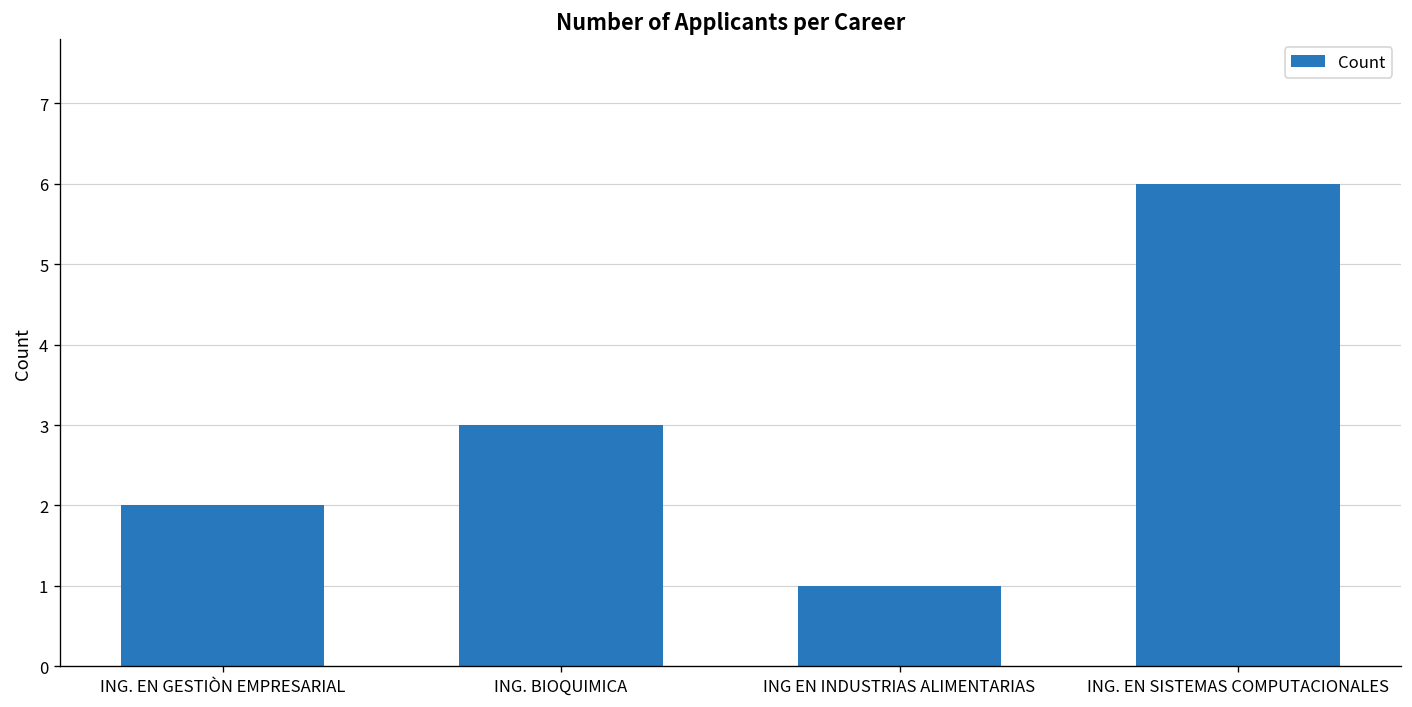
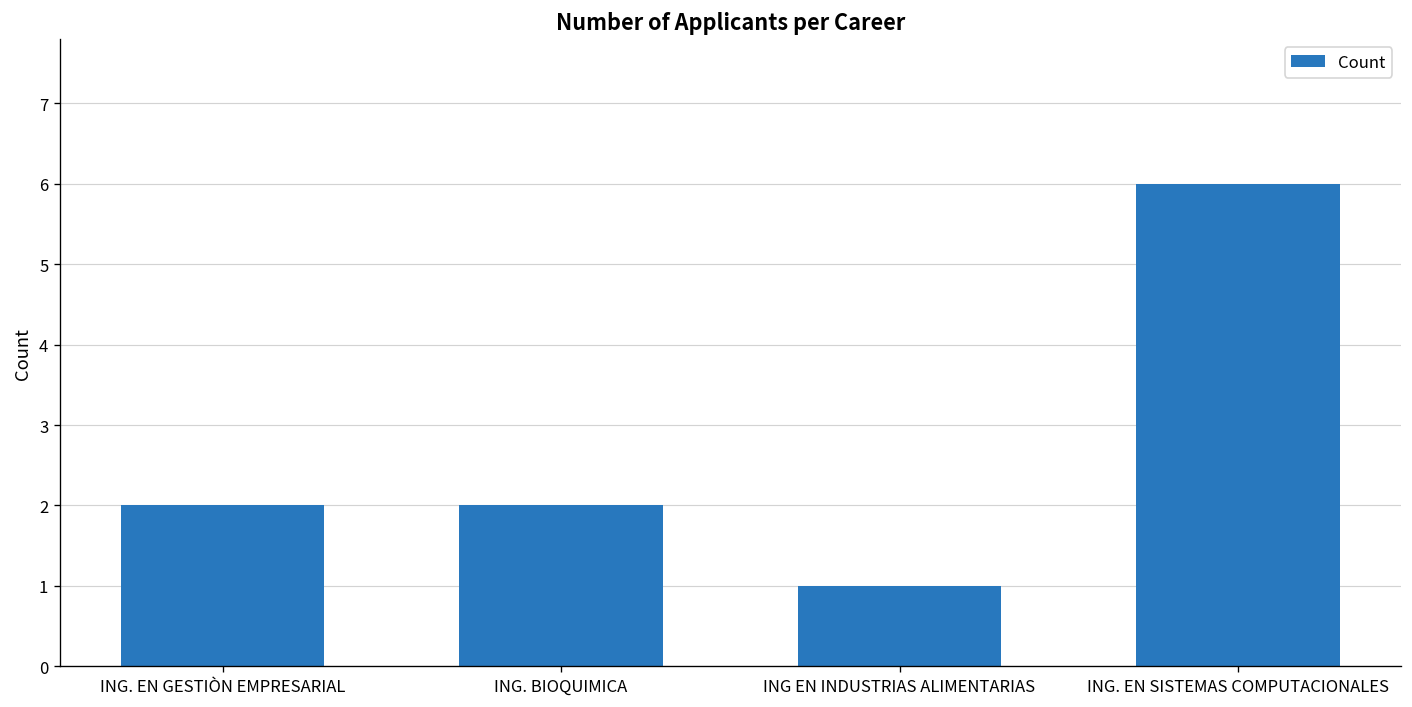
  {
    "ING. EN GESTIÒN EMPRESARIAL": 2,
-   "ING. BIOQUIMICA": 3,
+   "ING. BIOQUIMICA": 2,
    "ING EN INDUSTRIAS ALIMENTARIAS": 1,
    "ING. EN SISTEMAS COMPUTACIONALES": 6
  }
